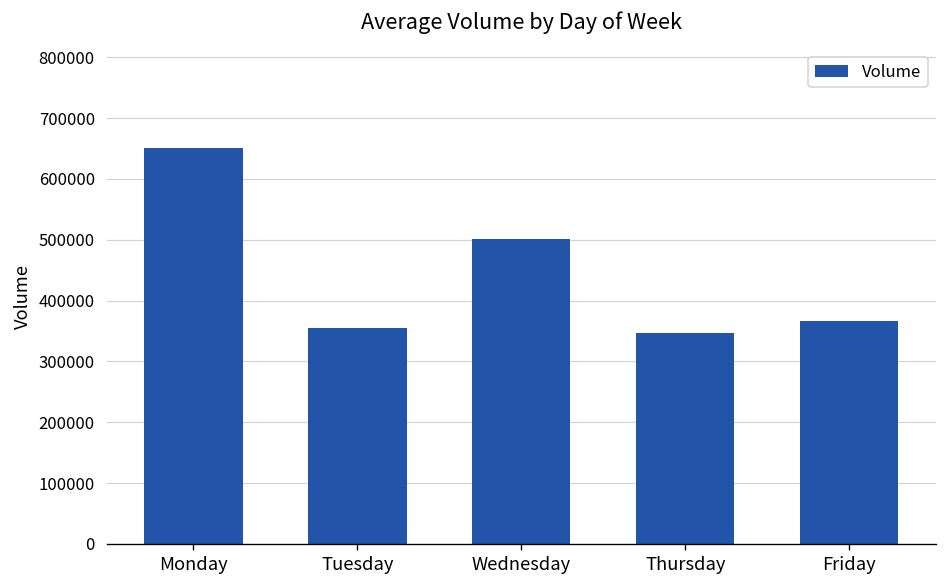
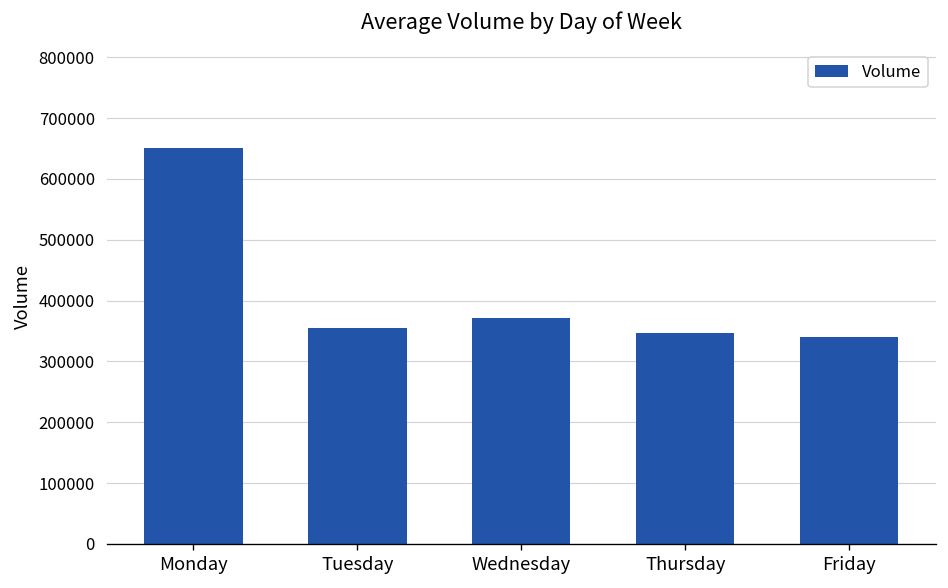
  {
    "Monday": 650000,
    "Tuesday": 360000,
-   "Wednesday": 500000,
+   "Wednesday": 370000,
    "Thursday": 350000,
-   "Friday": 370000
+   "Friday": 340000
  }
